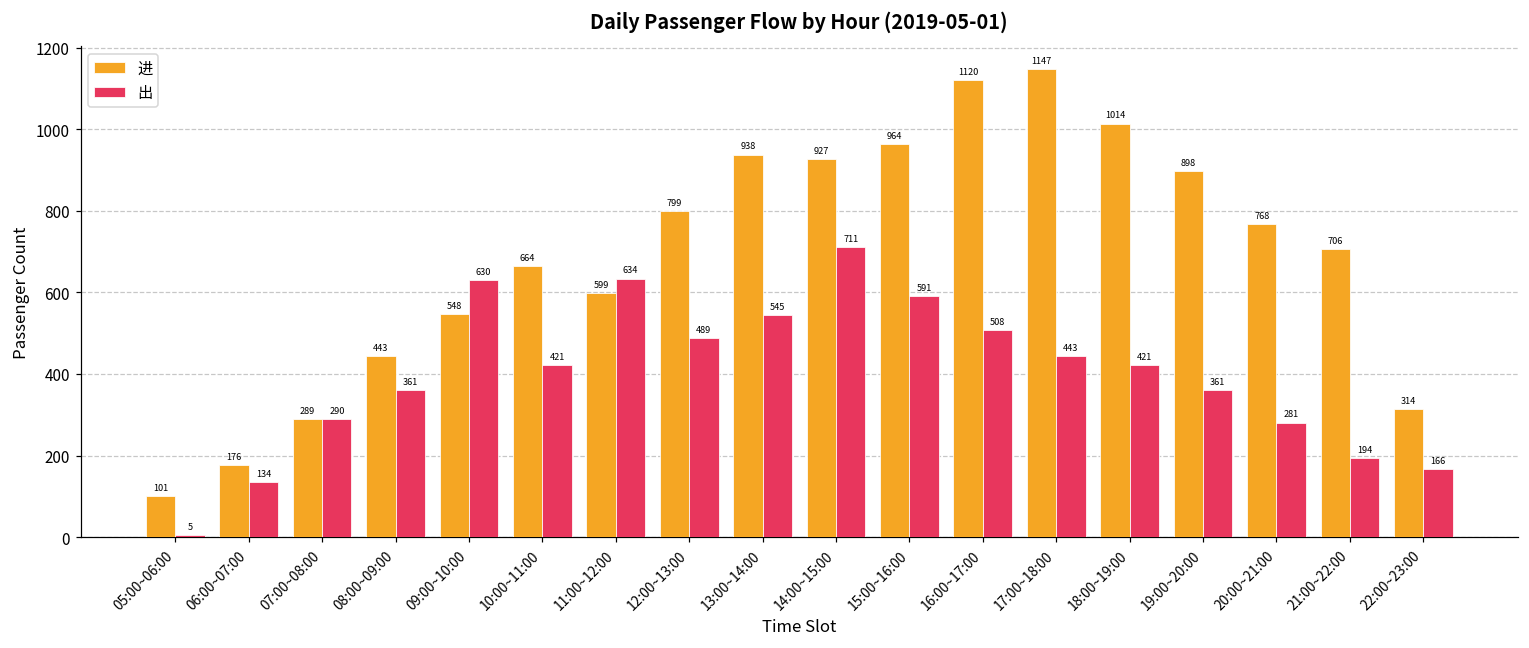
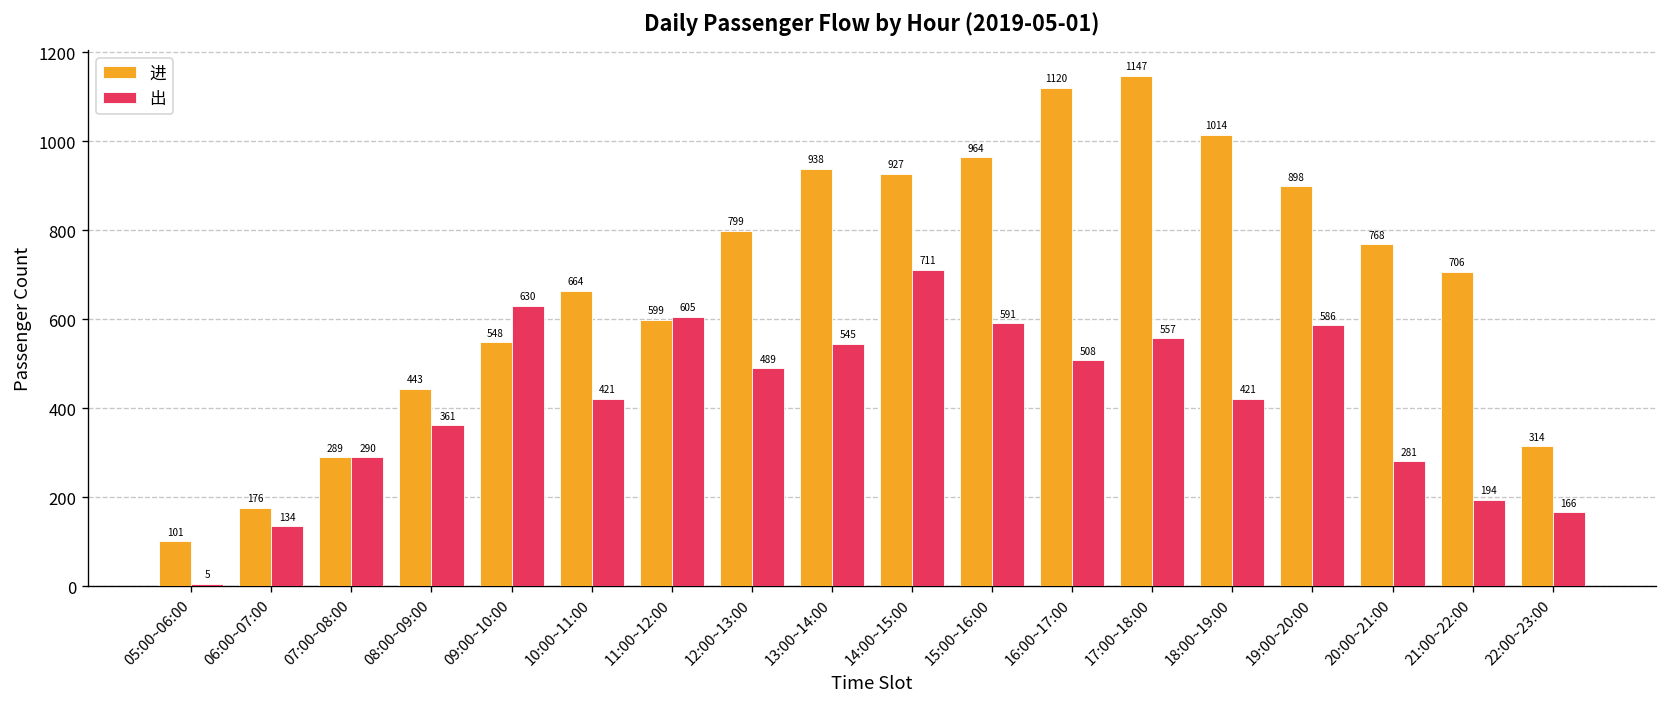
  {
    "进": {
      "05:00~06:00": 101,
      "06:00~07:00": 176,
      "07:00~08:00": 289,
      "08:00~09:00": 443,
      "09:00~10:00": 548,
      "10:00~11:00": 664,
      "11:00~12:00": 599,
      "12:00~13:00": 799,
      "13:00~14:00": 938,
      "14:00~15:00": 927,
      "15:00~16:00": 964,
      "16:00~17:00": 1120,
      "17:00~18:00": 1147,
      "18:00~19:00": 1014,
      "19:00~20:00": 898,
      "20:00~21:00": 768,
      "21:00~22:00": 706,
      "22:00~23:00": 314
    },
    "出": {
      "05:00~06:00": 5,
      "06:00~07:00": 134,
      "07:00~08:00": 290,
      "08:00~09:00": 361,
      "09:00~10:00": 630,
      "10:00~11:00": 421,
-     "11:00~12:00": 634,
+     "11:00~12:00": 605,
      "12:00~13:00": 489,
      "13:00~14:00": 545,
      "14:00~15:00": 711,
      "15:00~16:00": 591,
      "16:00~17:00": 508,
-     "17:00~18:00": 443,
+     "17:00~18:00": 557,
      "18:00~19:00": 421,
-     "19:00~20:00": 361,
+     "19:00~20:00": 586,
      "20:00~21:00": 281,
      "21:00~22:00": 194,
      "22:00~23:00": 166
    }
  }
